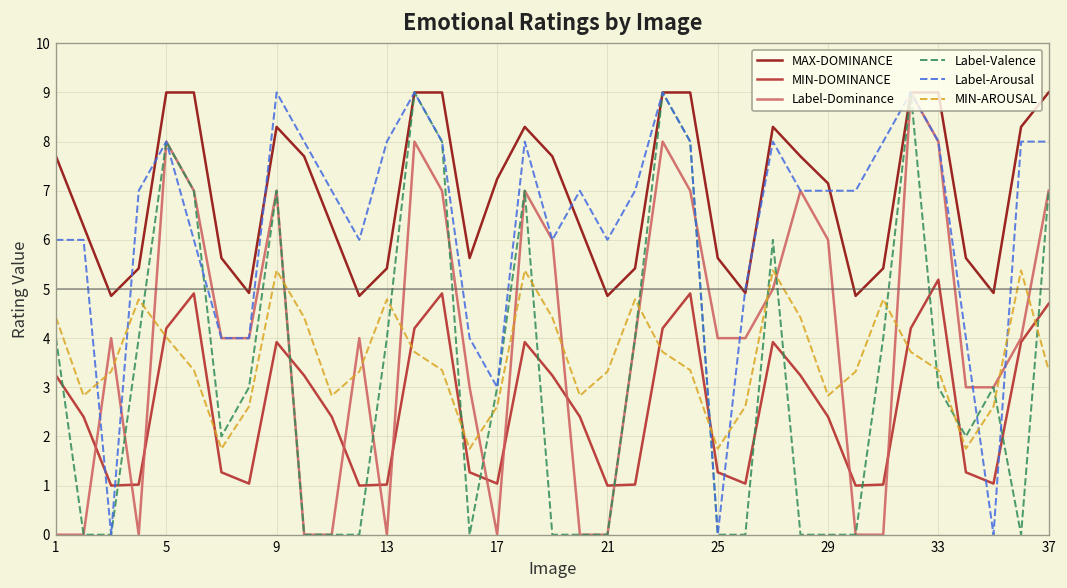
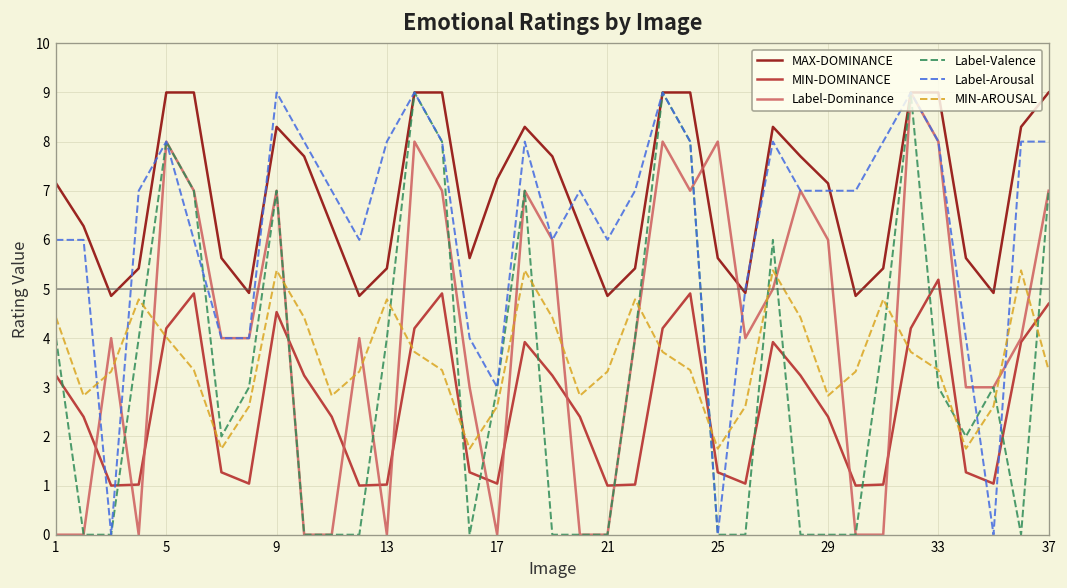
  {
    "MAX-DOMINANCE": {
-     "1": 7.7,
+     "1": 7.2,
      "5": 9.0,
      "9": 8.3,
      "13": 5.4,
      "17": 7.2,
      "21": 4.9,
      "25": 5.6,
      "29": 7.1,
      "37": 9.0
    },
    "MIN-DOMINANCE": {
      "1": 3.2,
      "5": 4.2,
-     "9": 3.9,
+     "9": 4.5,
      "13": 1.0,
      "17": 1.0,
      "21": 1.0,
      "25": 1.3,
      "29": 2.4,
      "33": 5.2,
      "37": 4.7
    },
    "Label-Dominance": {
      "1": 0,
      "13": 0,
      "17": 0,
-     "25": 4,
+     "25": 8,
      "29": 6
    },
    "Label-Valence": {
      "1": 4.0,
      "13": 4.0,
      "29": 0.0,
      "33": 3.0
    },
    "Label-Arousal": {
      "1": 6.0,
      "9": 9.0,
      "13": 8.0,
      "21": 6.0,
      "29": 7.0,
      "37": 8.0
    },
    "MIN-AROUSAL": {
      "1": 4.4,
      "5": 4.0,
      "9": 5.4,
      "13": 4.8,
      "17": 2.6,
      "21": 3.3,
      "25": 1.8,
      "29": 2.8,
      "33": 3.4,
      "37": 3.4
    }
  }
